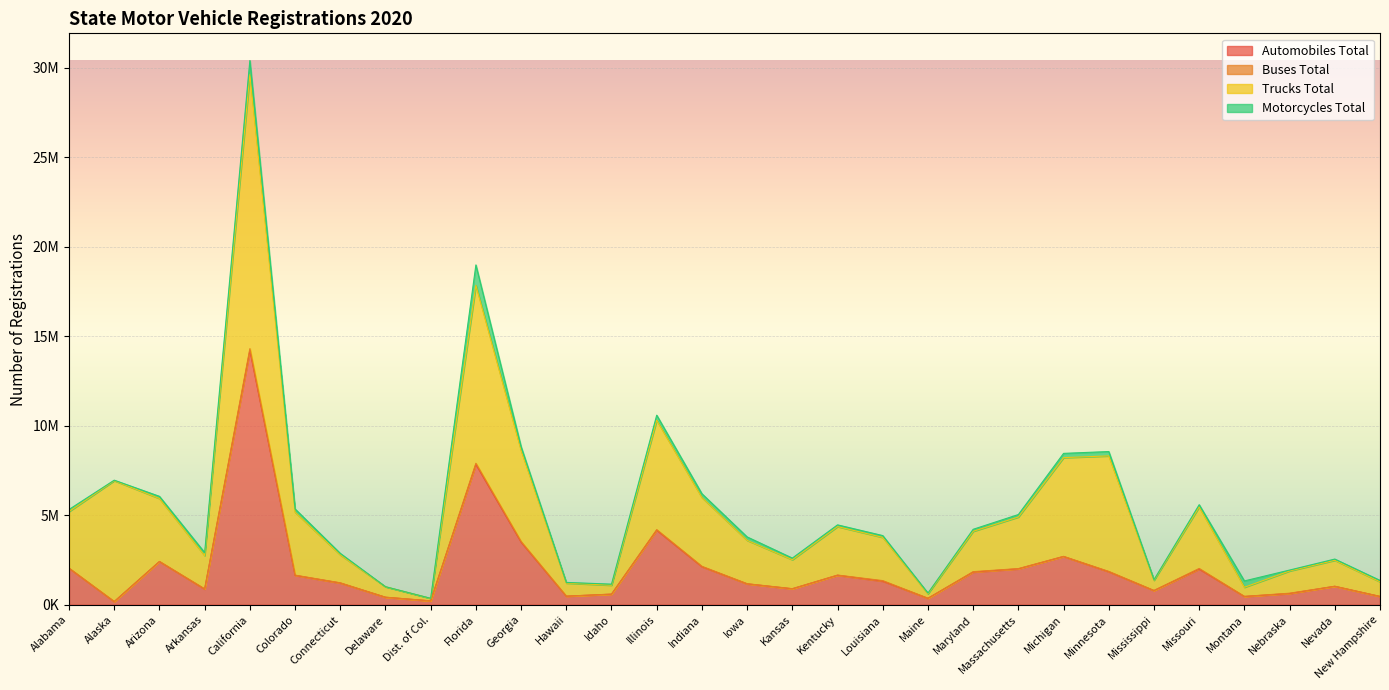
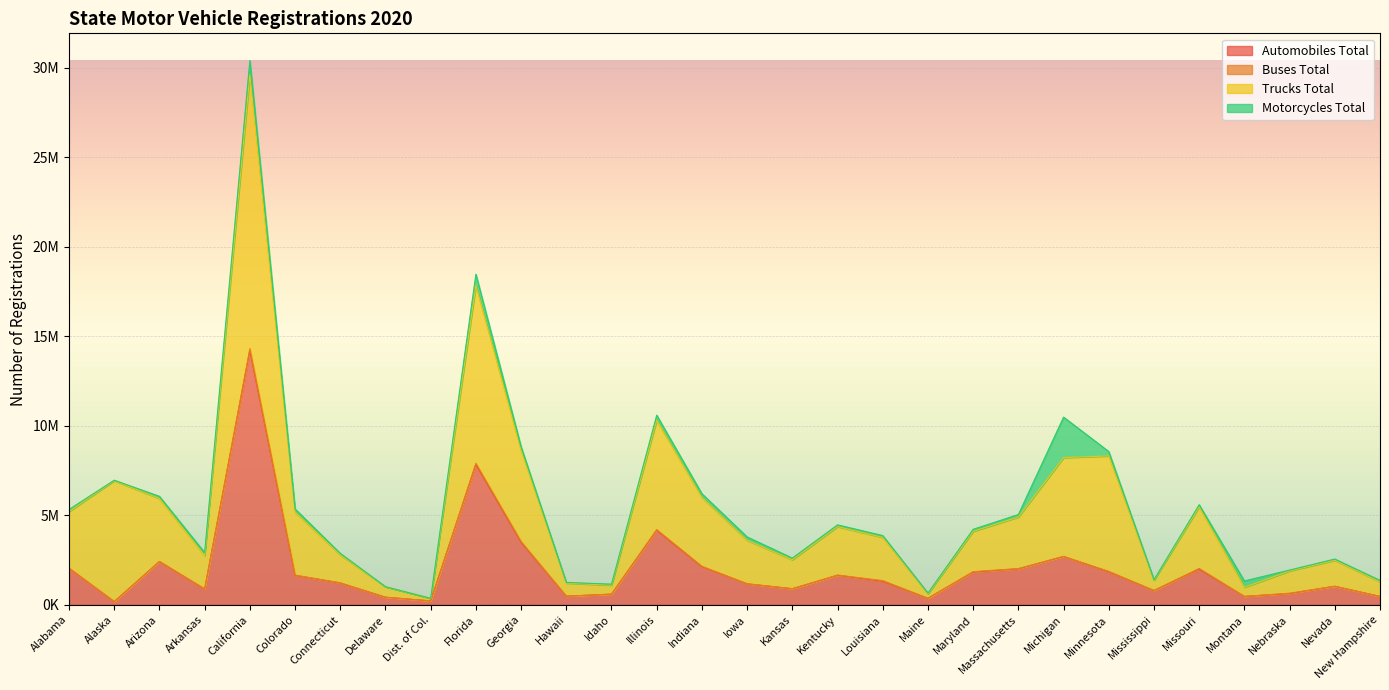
  {
    "Trucks Total": {
      "Arkansas": 1900000,
      "California": 15300000,
      "Colorado": 3500000,
      "Florida": 9900000,
      "Georgia": 5100000,
      "Illinois": 6100000,
      "Indiana": 3800000,
      "Iowa": 2400000,
      "Michigan": 5500000,
      "Minnesota": 6500000,
      "Montana": 500000
    },
    "Motorcycles Total": {
      "Arkansas": 200000,
      "California": 800000,
      "Colorado": 200000,
-     "Florida": 1100000,
+     "Florida": 600000,
      "Georgia": 200000,
      "Illinois": 300000,
      "Indiana": 200000,
      "Iowa": 200000,
-     "Michigan": 200000,
+     "Michigan": 2300000,
      "Minnesota": 200000,
      "Montana": 400000
    }
  }
